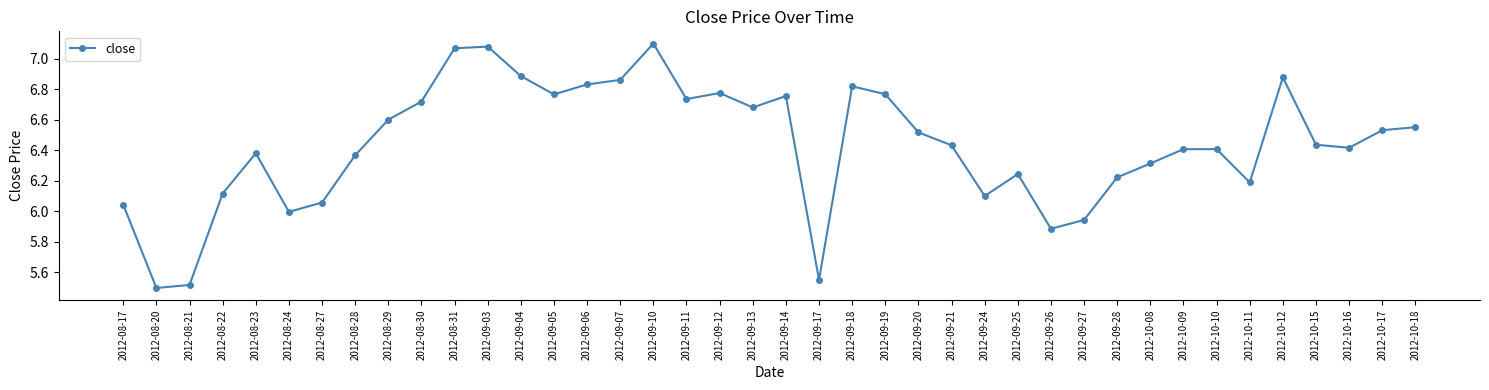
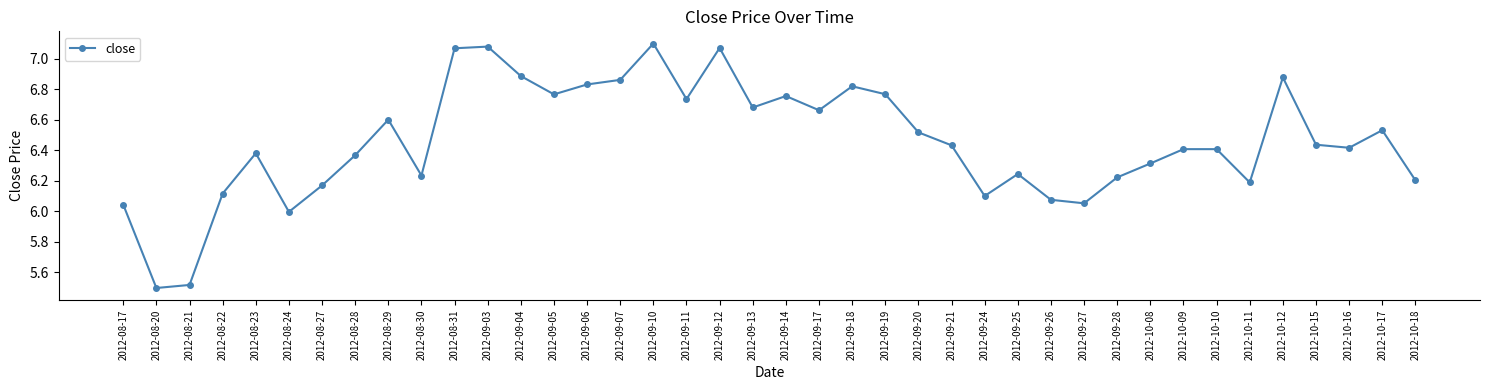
  {
    "2012-08-17": 6.04,
    "2012-08-20": 5.50,
    "2012-08-21": 5.52,
    "2012-08-22": 6.12,
    "2012-08-23": 6.38,
    "2012-08-24": 6.00,
-   "2012-08-27": 6.06,
+   "2012-08-27": 6.17,
    "2012-08-28": 6.37,
    "2012-08-29": 6.60,
-   "2012-08-30": 6.72,
+   "2012-08-30": 6.23,
    "2012-08-31": 7.07,
    "2012-09-03": 7.08,
    "2012-09-04": 6.89,
    "2012-09-05": 6.77,
    "2012-09-06": 6.83,
    "2012-09-07": 6.86,
    "2012-09-10": 7.10,
    "2012-09-11": 6.74,
-   "2012-09-12": 6.78,
+   "2012-09-12": 7.07,
    "2012-09-13": 6.68,
    "2012-09-14": 6.76,
-   "2012-09-17": 5.55,
+   "2012-09-17": 6.66,
    "2012-09-18": 6.82,
    "2012-09-19": 6.77,
    "2012-09-20": 6.52,
    "2012-09-21": 6.43,
    "2012-09-24": 6.10,
    "2012-09-25": 6.24,
-   "2012-09-26": 5.89,
-   "2012-09-27": 5.94,
+   "2012-09-26": 6.08,
+   "2012-09-27": 6.05,
    "2012-09-28": 6.22,
    "2012-10-08": 6.31,
    "2012-10-09": 6.41,
    "2012-10-10": 6.41,
    "2012-10-11": 6.19,
    "2012-10-12": 6.88,
    "2012-10-15": 6.44,
    "2012-10-16": 6.42,
    "2012-10-17": 6.53,
-   "2012-10-18": 6.55
+   "2012-10-18": 6.20
  }
